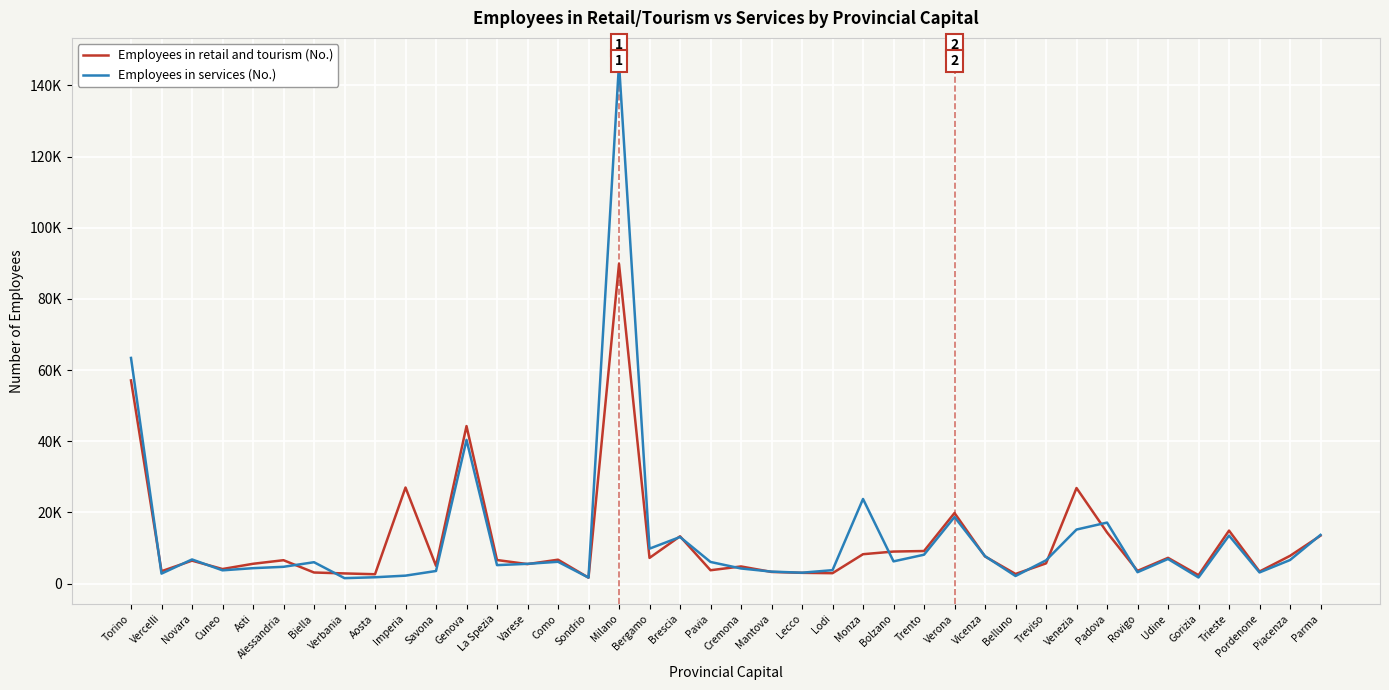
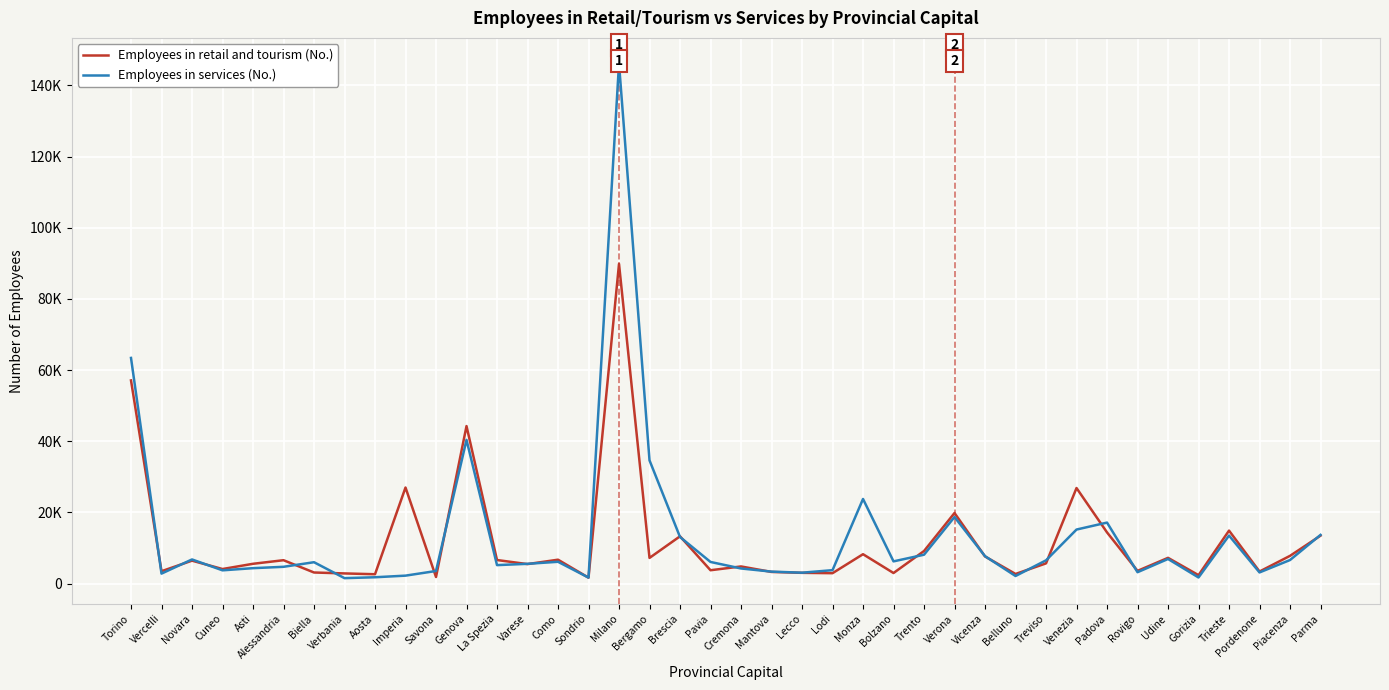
  {
    "Employees in retail and tourism (No.)": {
      "Torino": 57000,
      "Asti": 6000,
      "Alessandria": 7000,
      "Biella": 3000,
      "Verbania": 3000,
      "Aosta": 3000,
      "Imperia": 27000,
-     "Savona": 5000,
+     "Savona": 2000,
      "Genova": 44000,
      "La Spezia": 7000,
      "Milano": 90000,
      "Bergamo": 7000,
      "Pavia": 4000,
      "Lodi": 3000,
      "Monza": 8000,
-     "Bolzano": 9000,
+     "Bolzano": 3000,
      "Trento": 9000,
      "Verona": 20000,
      "Treviso": 6000,
      "Venezia": 27000,
      "Padova": 14000,
      "Trieste": 15000,
      "Piacenza": 8000
    },
    "Employees in services (No.)": {
      "Torino": 63000,
      "Asti": 4000,
      "Alessandria": 5000,
      "Biella": 6000,
      "Verbania": 2000,
      "Aosta": 2000,
      "Imperia": 2000,
      "Savona": 4000,
      "Genova": 40000,
      "La Spezia": 5000,
-     "Bergamo": 10000,
+     "Bergamo": 35000,
      "Pavia": 6000,
      "Lodi": 4000,
      "Monza": 24000,
      "Bolzano": 6000,
      "Trento": 8000,
      "Verona": 19000,
      "Treviso": 7000,
      "Venezia": 15000,
      "Padova": 17000,
      "Trieste": 13000,
      "Piacenza": 7000
    }
  }
